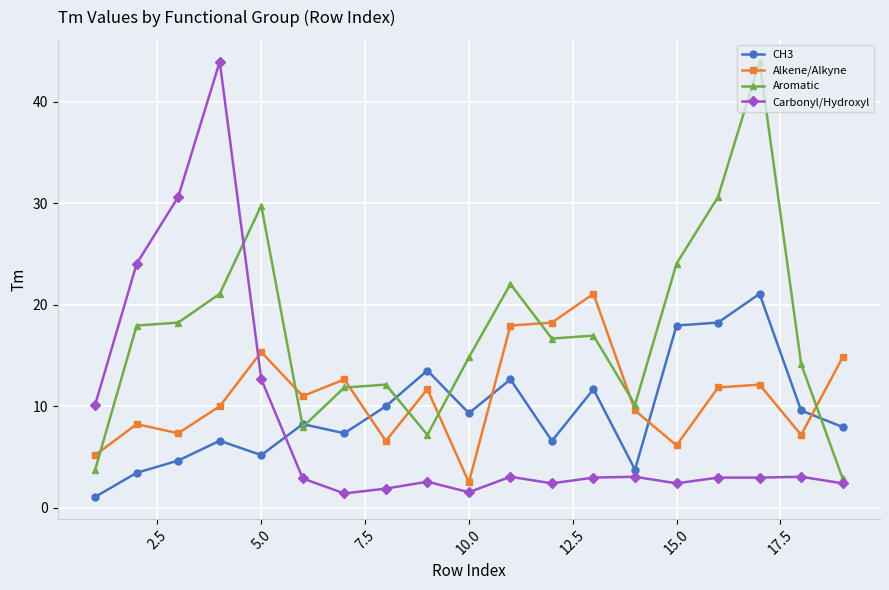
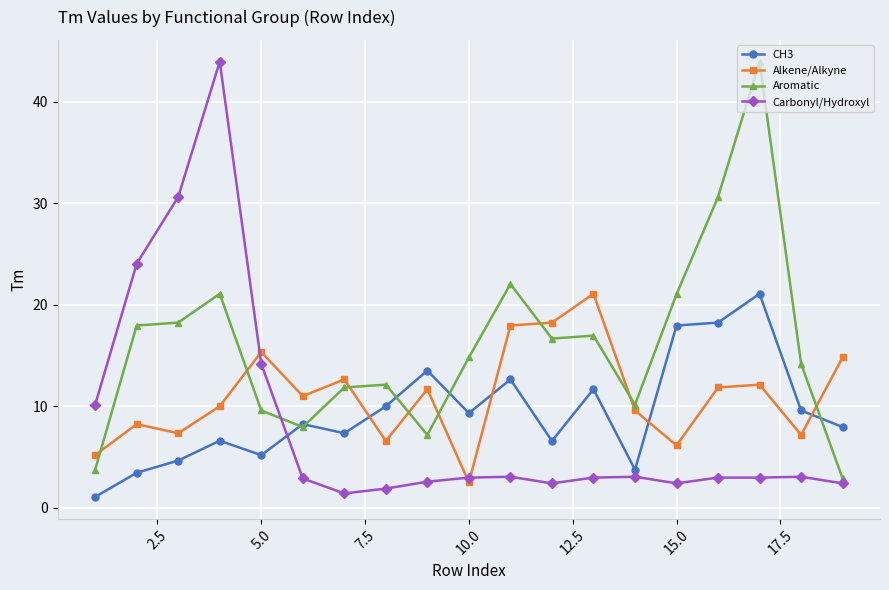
  {
    "CH3": {
      "5.0": 5.2,
      "10.0": 9.3,
      "15.0": 18.0
    },
    "Alkene/Alkyne": {
      "5.0": 15.4,
      "10.0": 2.5,
      "15.0": 6.2
    },
    "Aromatic": {
-     "5.0": 29.8,
+     "5.0": 9.6,
      "10.0": 14.8,
-     "15.0": 24.1
+     "15.0": 21.0
    },
    "Carbonyl/Hydroxyl": {
-     "5.0": 12.7,
-     "10.0": 1.5,
+     "5.0": 14.2,
+     "10.0": 3.0,
      "15.0": 2.4
    }
  }
